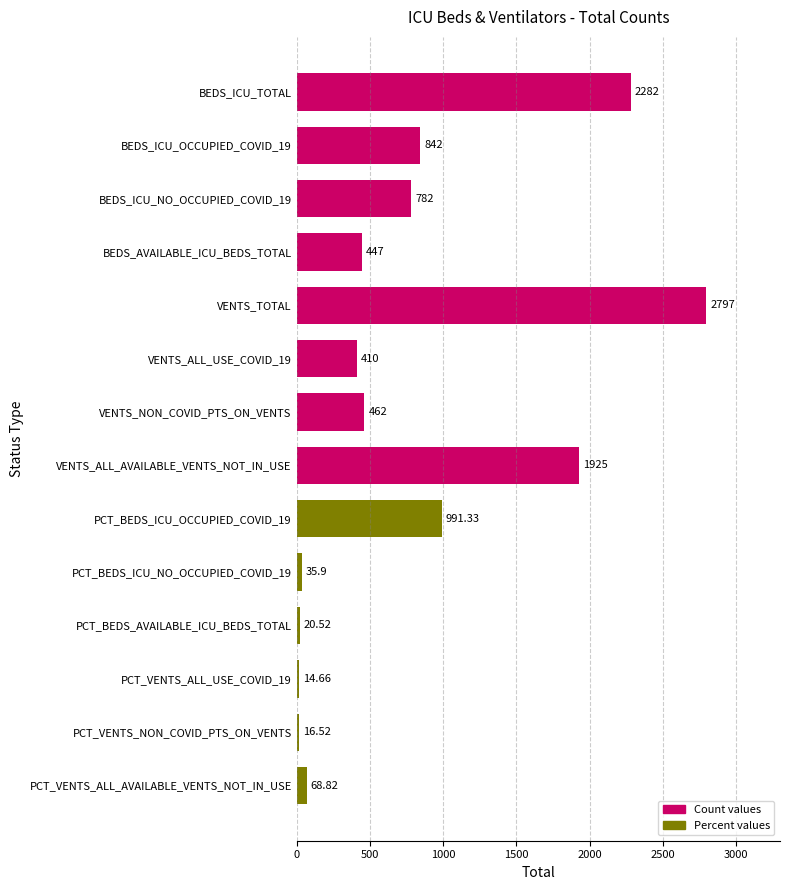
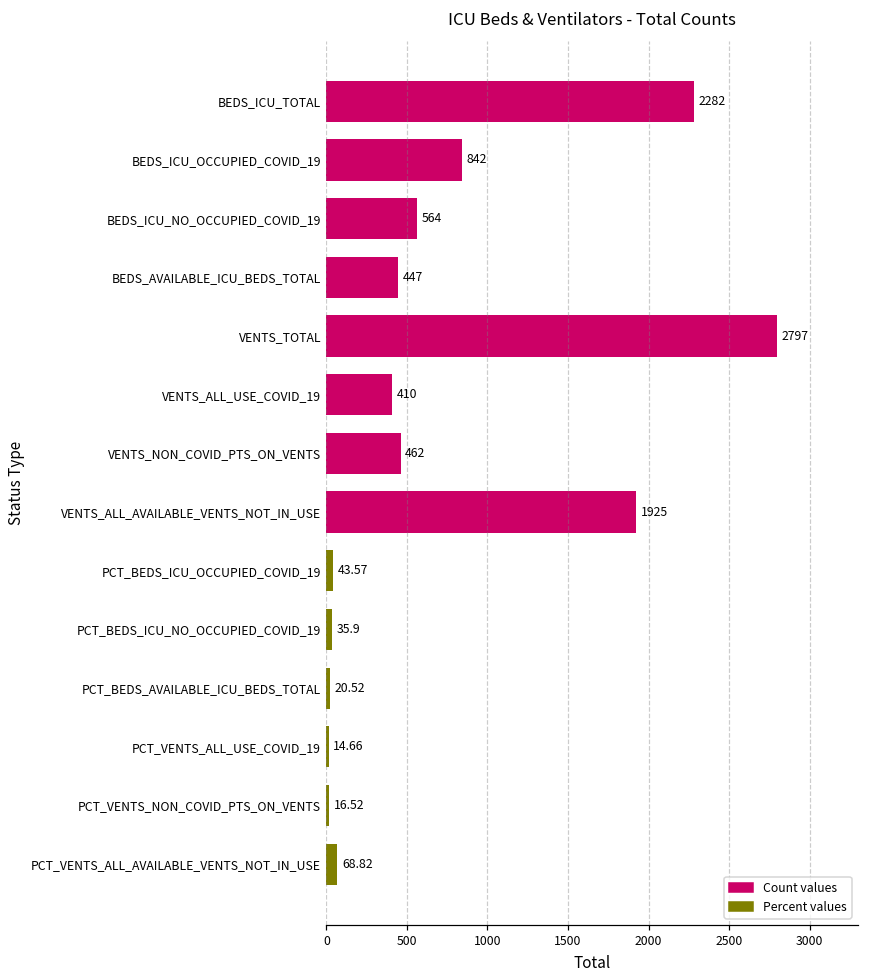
  {
    "BEDS_ICU_TOTAL": 2282,
    "BEDS_ICU_OCCUPIED_COVID_19": 842,
-   "BEDS_ICU_NO_OCCUPIED_COVID_19": 782,
+   "BEDS_ICU_NO_OCCUPIED_COVID_19": 564,
    "BEDS_AVAILABLE_ICU_BEDS_TOTAL": 447,
    "VENTS_TOTAL": 2797,
    "VENTS_ALL_USE_COVID_19": 410,
    "VENTS_NON_COVID_PTS_ON_VENTS": 462,
    "VENTS_ALL_AVAILABLE_VENTS_NOT_IN_USE": 1925,
-   "PCT_BEDS_ICU_OCCUPIED_COVID_19": 991.33,
+   "PCT_BEDS_ICU_OCCUPIED_COVID_19": 43.57,
    "PCT_BEDS_ICU_NO_OCCUPIED_COVID_19": 35.9,
    "PCT_BEDS_AVAILABLE_ICU_BEDS_TOTAL": 20.52,
    "PCT_VENTS_ALL_USE_COVID_19": 14.66,
    "PCT_VENTS_NON_COVID_PTS_ON_VENTS": 16.52,
    "PCT_VENTS_ALL_AVAILABLE_VENTS_NOT_IN_USE": 68.82
  }
